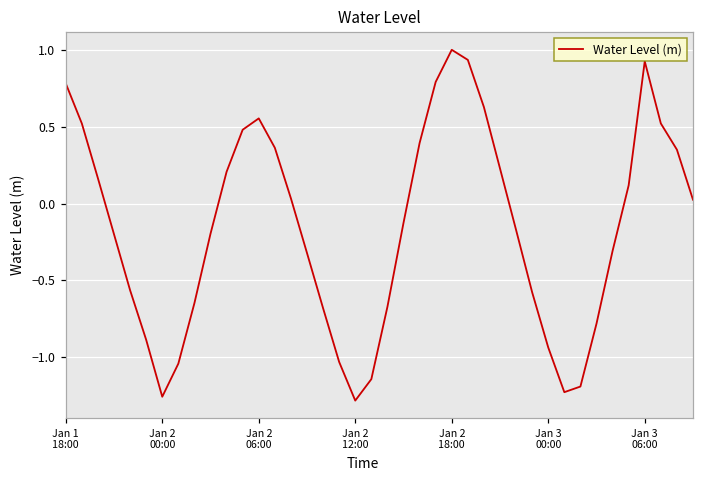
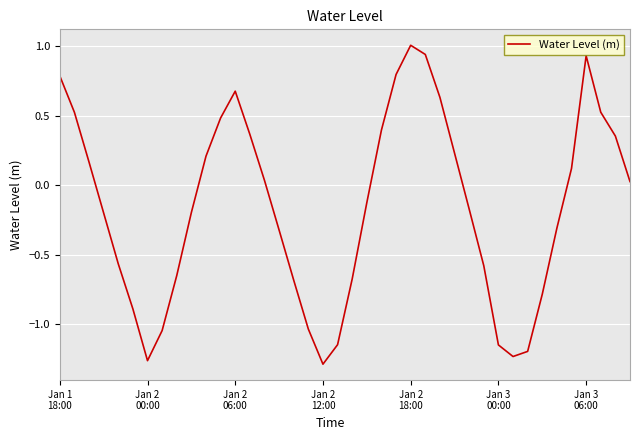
  {
    "Jan 1 18:00": 0.78,
    "Jan 2 00:00": -1.26,
-   "Jan 2 06:00": 0.56,
+   "Jan 2 06:00": 0.67,
    "Jan 2 12:00": -1.29,
    "Jan 2 18:00": 1.00,
-   "Jan 3 00:00": -0.94,
+   "Jan 3 00:00": -1.15,
    "Jan 3 06:00": 0.93
  }
